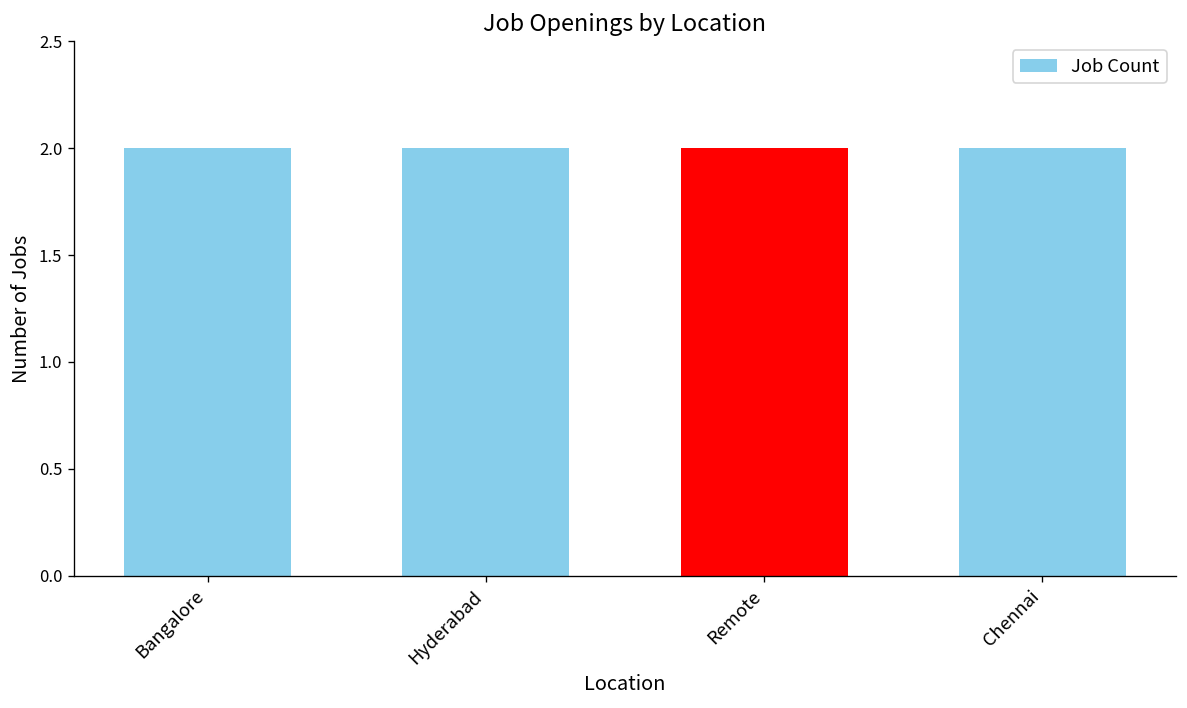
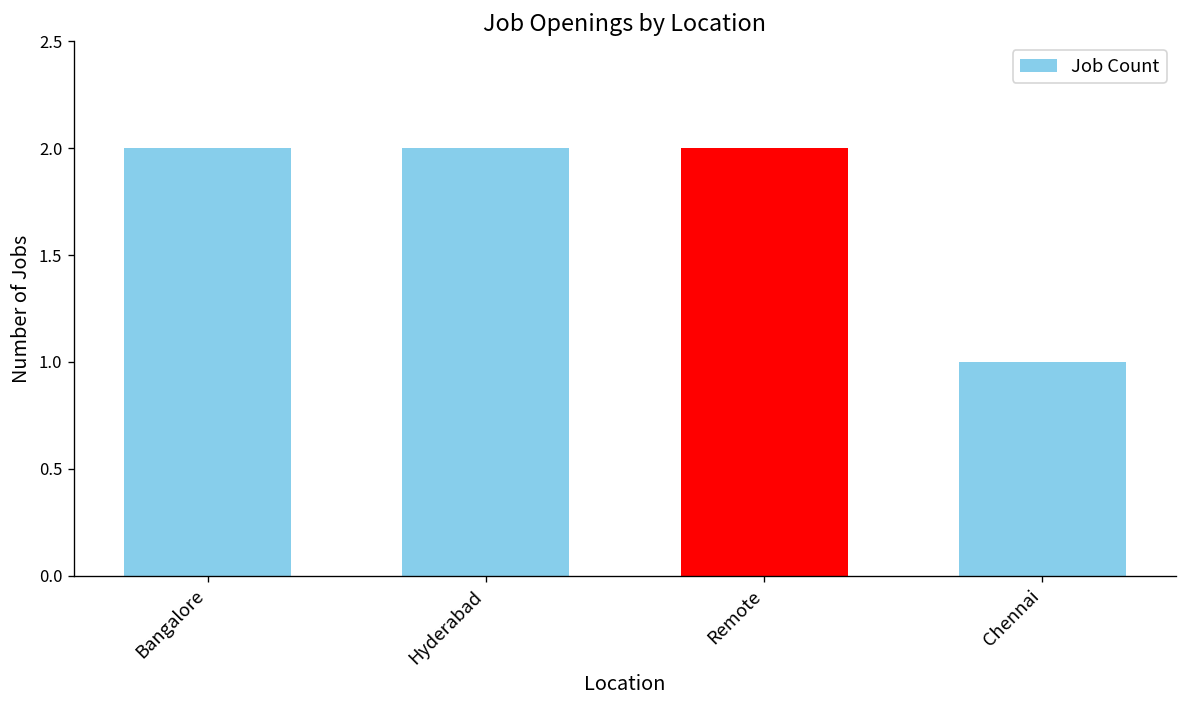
  {
    "Bangalore": 2,
    "Hyderabad": 2,
    "Remote": 2,
-   "Chennai": 2
+   "Chennai": 1
  }
